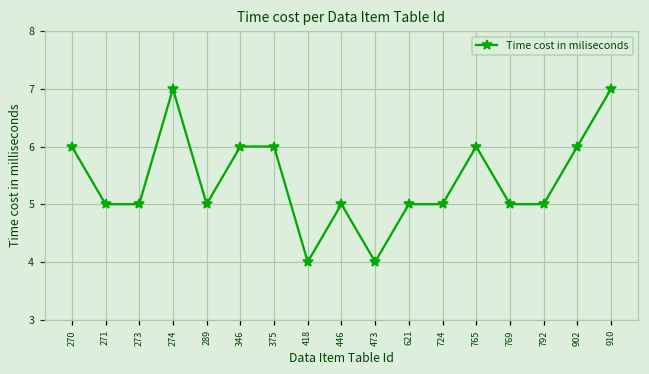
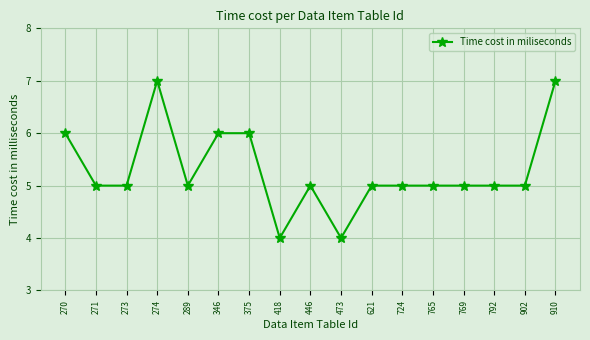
  {
    "270": 6,
    "271": 5,
    "273": 5,
    "274": 7,
    "289": 5,
    "346": 6,
    "375": 6,
    "418": 4,
    "446": 5,
    "473": 4,
    "621": 5,
    "724": 5,
-   "765": 6,
+   "765": 5,
    "769": 5,
    "792": 5,
-   "902": 6,
+   "902": 5,
    "910": 7
  }
